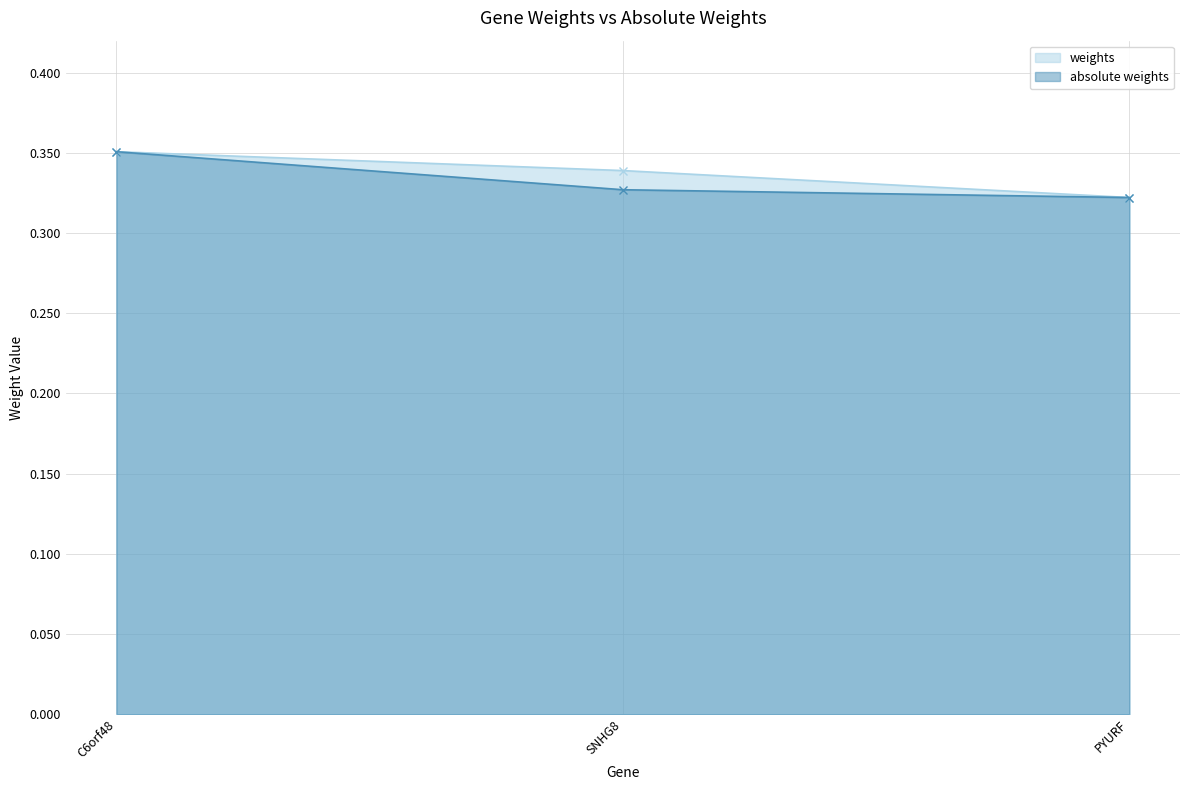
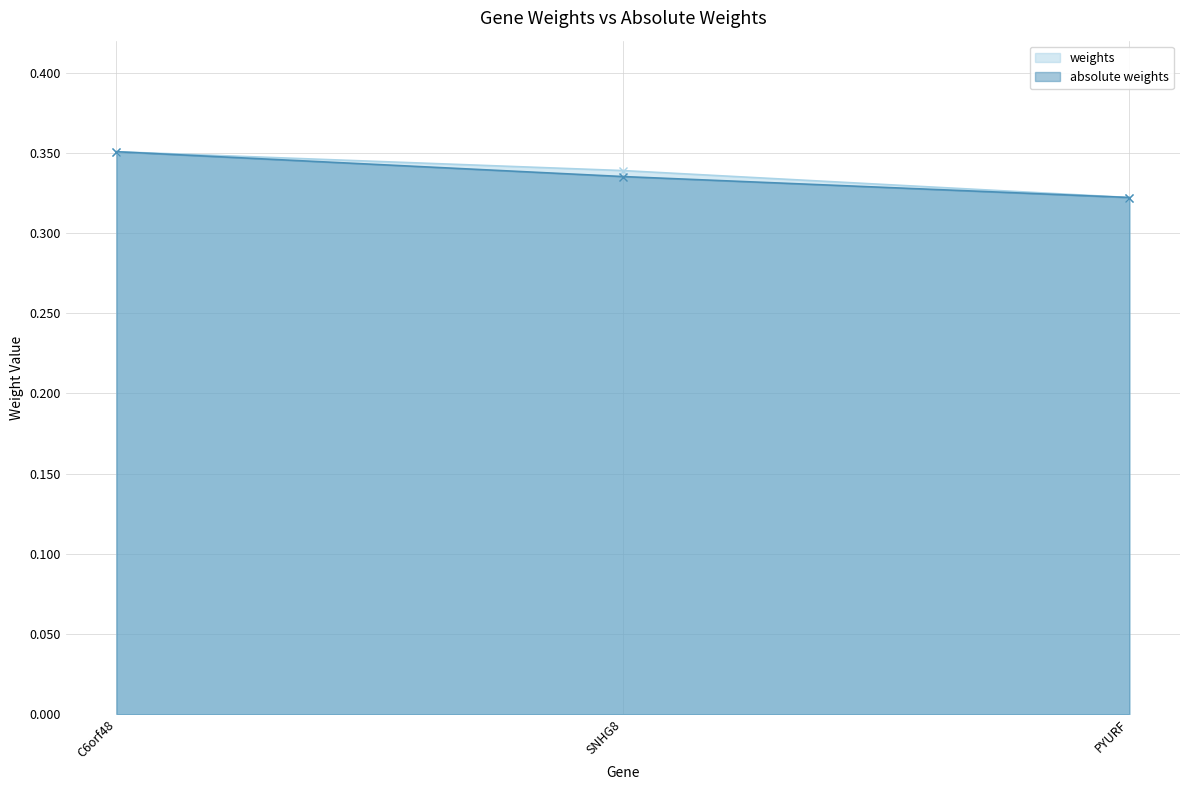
  {
    "weights": {
      "SNHG8": 0.339
    },
    "absolute weights": {
-     "SNHG8": 0.327
+     "SNHG8": 0.335
    }
  }
